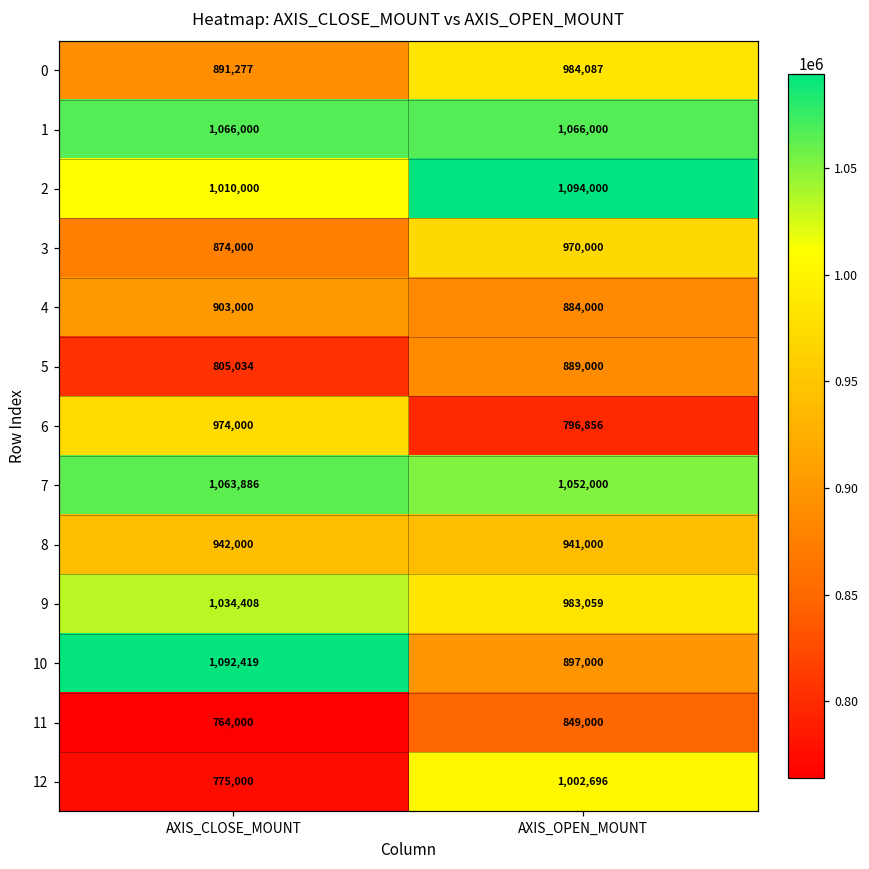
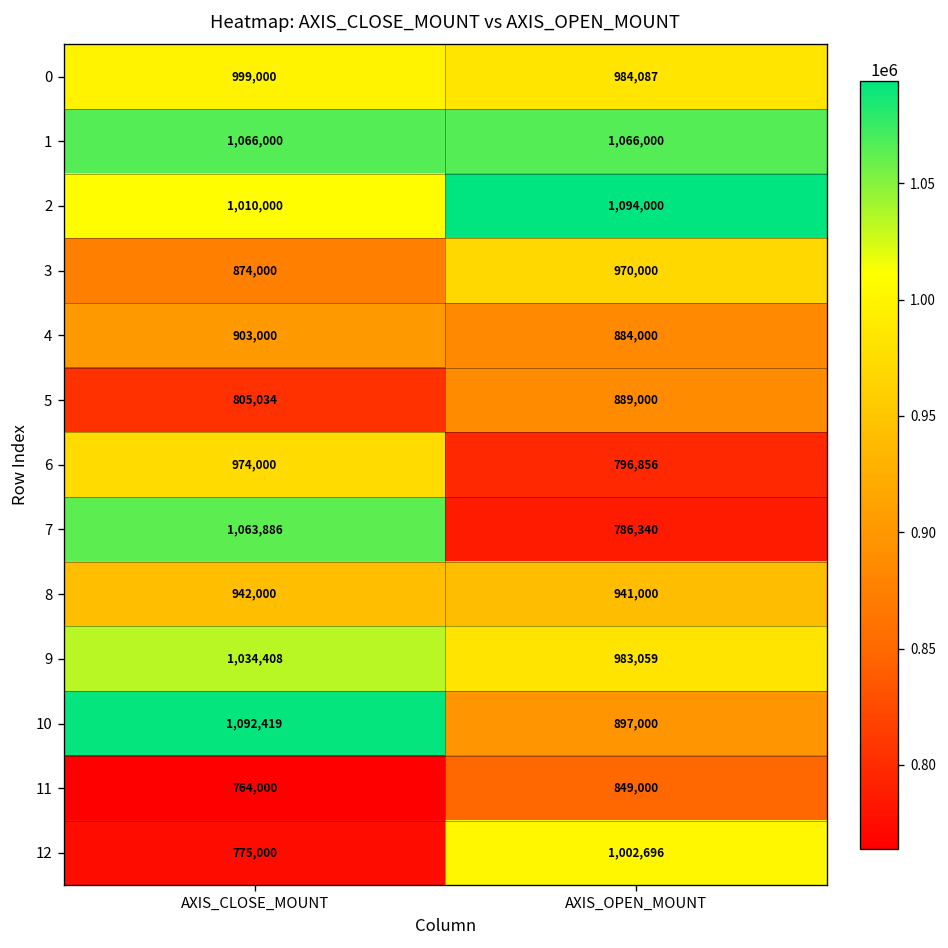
  {
    "0": {
-     "AXIS_CLOSE_MOUNT": "891,277",
+     "AXIS_CLOSE_MOUNT": "999,000",
      "AXIS_OPEN_MOUNT": "984,087"
    },
    "1": {
      "AXIS_CLOSE_MOUNT": "1,066,000",
      "AXIS_OPEN_MOUNT": "1,066,000"
    },
    "2": {
      "AXIS_CLOSE_MOUNT": "1,010,000",
      "AXIS_OPEN_MOUNT": "1,094,000"
    },
    "3": {
      "AXIS_CLOSE_MOUNT": "874,000",
      "AXIS_OPEN_MOUNT": "970,000"
    },
    "4": {
      "AXIS_CLOSE_MOUNT": "903,000",
      "AXIS_OPEN_MOUNT": "884,000"
    },
    "5": {
      "AXIS_CLOSE_MOUNT": "805,034",
      "AXIS_OPEN_MOUNT": "889,000"
    },
    "6": {
      "AXIS_CLOSE_MOUNT": "974,000",
      "AXIS_OPEN_MOUNT": "796,856"
    },
    "7": {
      "AXIS_CLOSE_MOUNT": "1,063,886",
-     "AXIS_OPEN_MOUNT": "1,052,000"
+     "AXIS_OPEN_MOUNT": "786,340"
    },
    "8": {
      "AXIS_CLOSE_MOUNT": "942,000",
      "AXIS_OPEN_MOUNT": "941,000"
    },
    "9": {
      "AXIS_CLOSE_MOUNT": "1,034,408",
      "AXIS_OPEN_MOUNT": "983,059"
    },
    "10": {
      "AXIS_CLOSE_MOUNT": "1,092,419",
      "AXIS_OPEN_MOUNT": "897,000"
    },
    "11": {
      "AXIS_CLOSE_MOUNT": "764,000",
      "AXIS_OPEN_MOUNT": "849,000"
    },
    "12": {
      "AXIS_CLOSE_MOUNT": "775,000",
      "AXIS_OPEN_MOUNT": "1,002,696"
    }
  }
